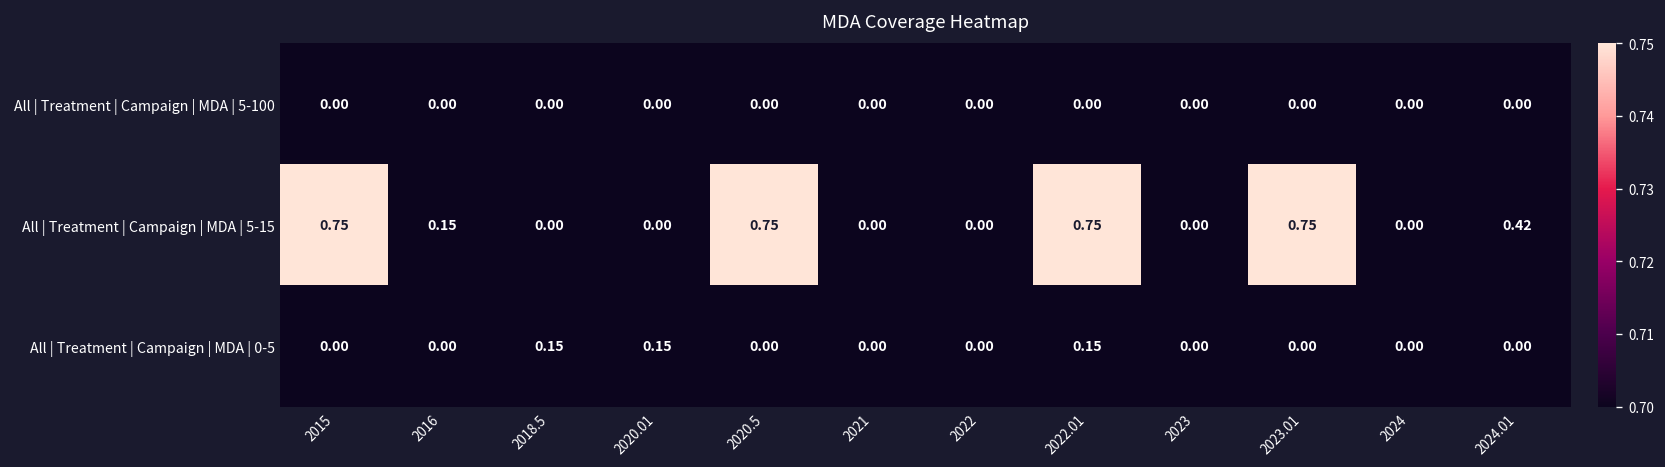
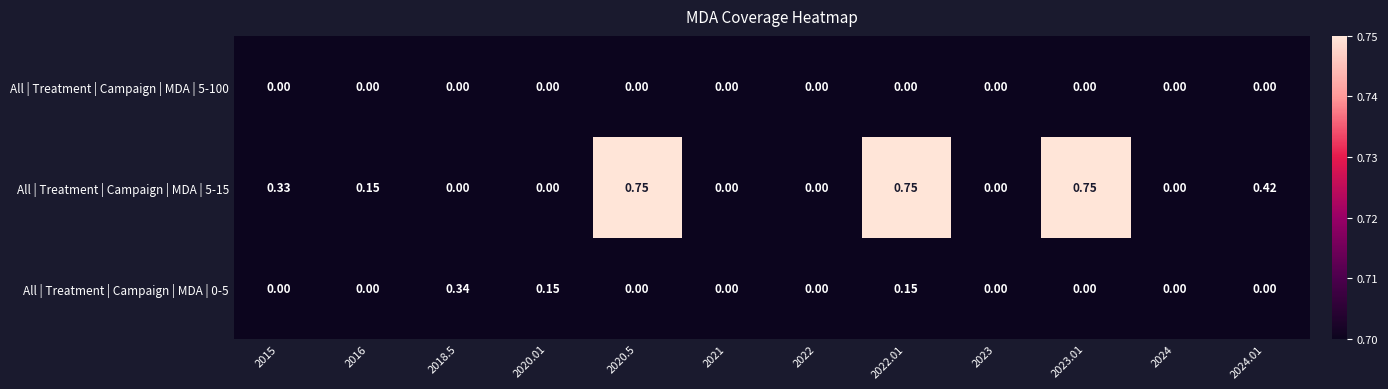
  {
    "All | Treatment | Campaign | MDA | 5-100": {
      "2015": 0.00,
      "2016": 0.00,
      "2018.5": 0.00,
      "2020.01": 0.00,
      "2020.5": 0.00,
      "2021": 0.00,
      "2022": 0.00,
      "2022.01": 0.00,
      "2023": 0.00,
      "2023.01": 0.00,
      "2024": 0.00,
      "2024.01": 0.00
    },
    "All | Treatment | Campaign | MDA | 5-15": {
-     "2015": 0.75,
+     "2015": 0.33,
      "2016": 0.15,
      "2018.5": 0.00,
      "2020.01": 0.00,
      "2020.5": 0.75,
      "2021": 0.00,
      "2022": 0.00,
      "2022.01": 0.75,
      "2023": 0.00,
      "2023.01": 0.75,
      "2024": 0.00,
      "2024.01": 0.42
    },
    "All | Treatment | Campaign | MDA | 0-5": {
      "2015": 0.00,
      "2016": 0.00,
-     "2018.5": 0.15,
+     "2018.5": 0.34,
      "2020.01": 0.15,
      "2020.5": 0.00,
      "2021": 0.00,
      "2022": 0.00,
      "2022.01": 0.15,
      "2023": 0.00,
      "2023.01": 0.00,
      "2024": 0.00,
      "2024.01": 0.00
    }
  }
